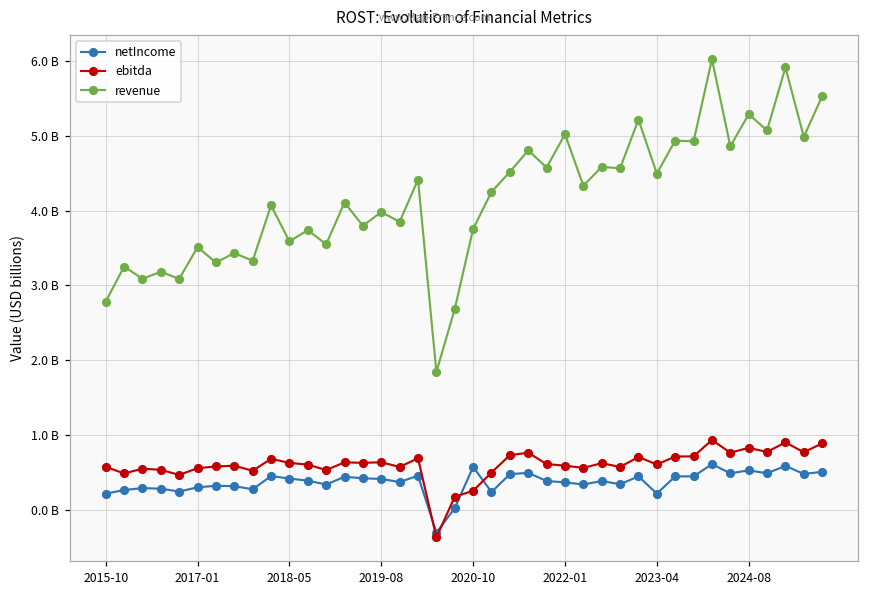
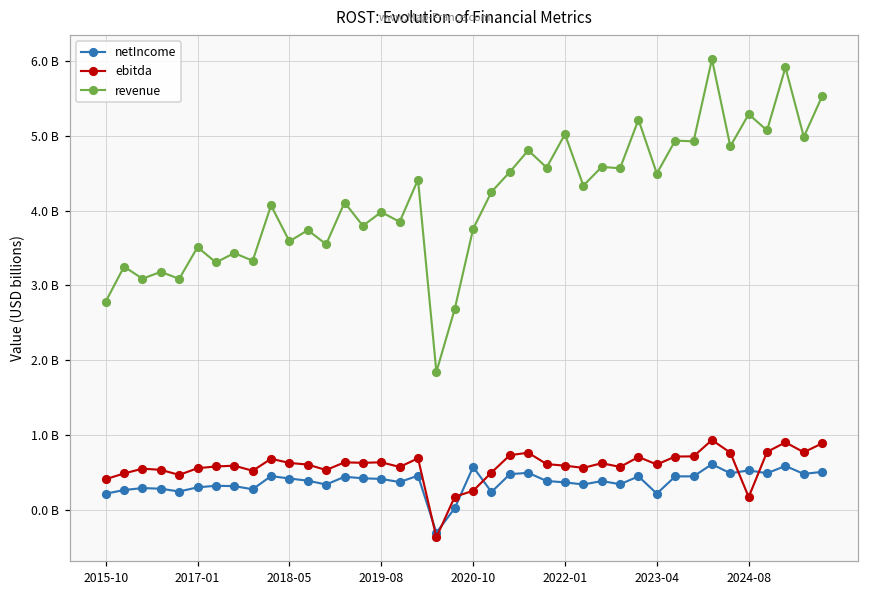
  {
    "netIncome": {
      "2015-10": 200000000,
      "2017-01": 300000000,
      "2018-05": 400000000,
      "2019-08": 400000000,
      "2020-10": 600000000,
      "2022-01": 400000000,
      "2023-04": 200000000,
      "2024-08": 500000000
    },
    "ebitda": {
-     "2015-10": 600000000,
+     "2015-10": 400000000,
      "2017-01": 600000000,
      "2018-05": 600000000,
      "2019-08": 600000000,
      "2020-10": 300000000,
      "2022-01": 600000000,
      "2023-04": 600000000,
-     "2024-08": 800000000
+     "2024-08": 200000000
    },
    "revenue": {
      "2015-10": 2800000000,
      "2017-01": 3500000000,
      "2018-05": 3600000000,
      "2019-08": 4000000000,
      "2020-10": 3800000000,
      "2022-01": 5000000000,
      "2023-04": 4500000000,
      "2024-08": 5300000000
    }
  }
